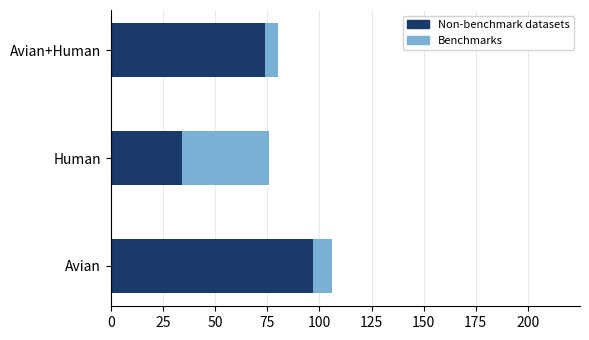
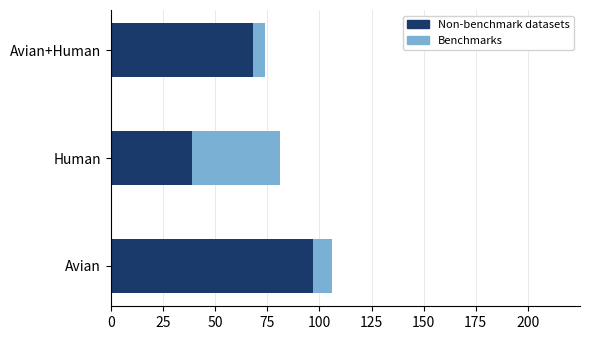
  {
    "Non-benchmark datasets": {
-     "Avian+Human": 74,
-     "Human": 34,
+     "Avian+Human": 68,
+     "Human": 39,
      "Avian": 97
    },
    "Benchmarks": {
      "Avian+Human": 6,
      "Human": 42,
      "Avian": 9
    }
  }
